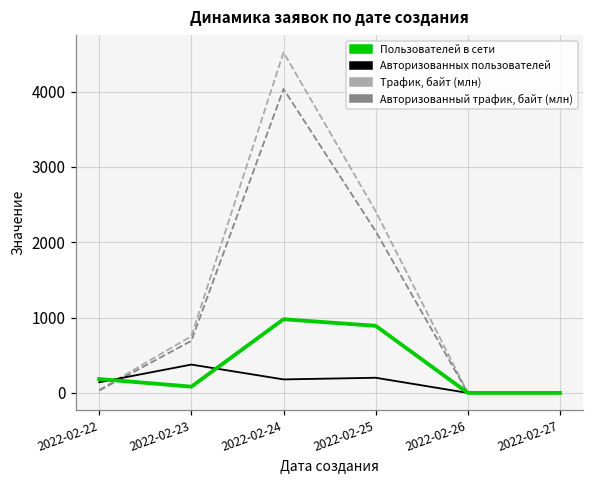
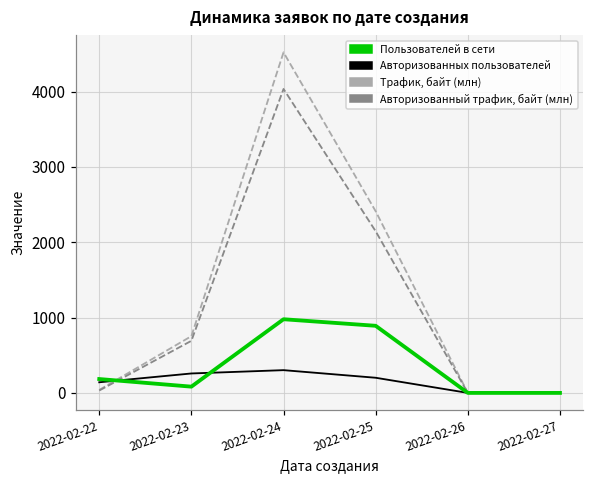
  {
    "Пользователей в сети": {
      "2022-02-22": 200,
      "2022-02-23": 100,
      "2022-02-24": 1000,
      "2022-02-25": 900
    },
    "Авторизованных пользователей": {
      "2022-02-22": 100,
-     "2022-02-23": 400,
-     "2022-02-24": 200,
+     "2022-02-23": 300,
+     "2022-02-24": 300,
      "2022-02-25": 200
    }
  }
